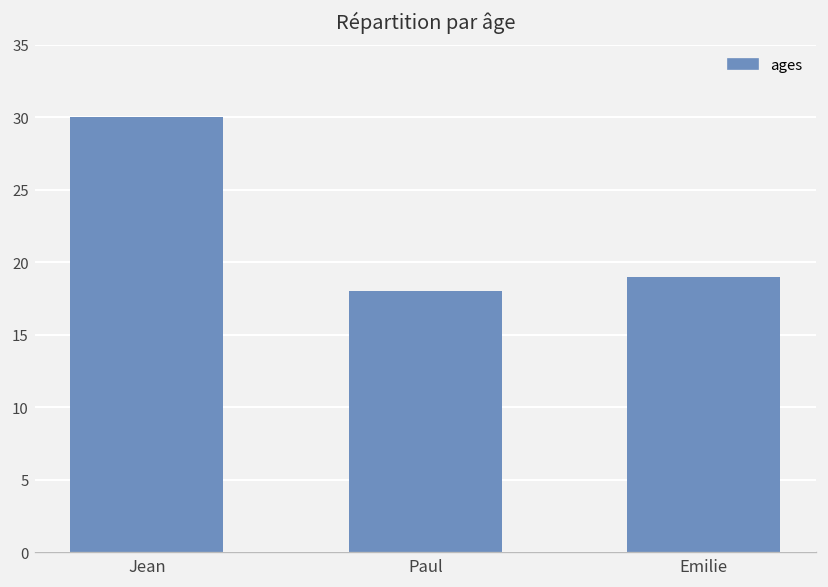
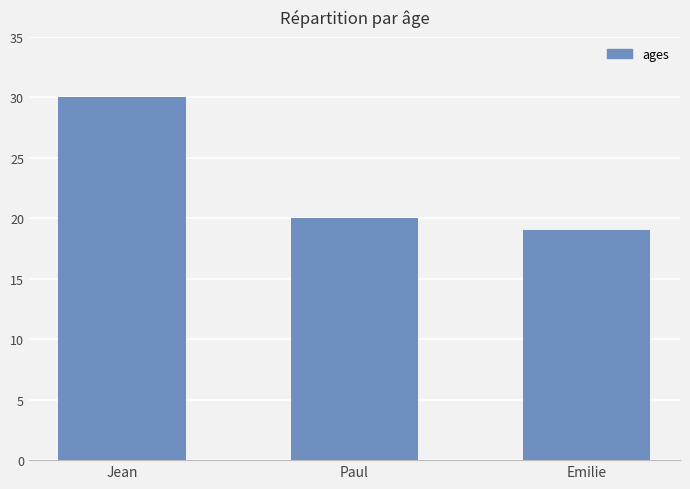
  {
    "Jean": 30,
-   "Paul": 18,
+   "Paul": 20,
    "Emilie": 19
  }
